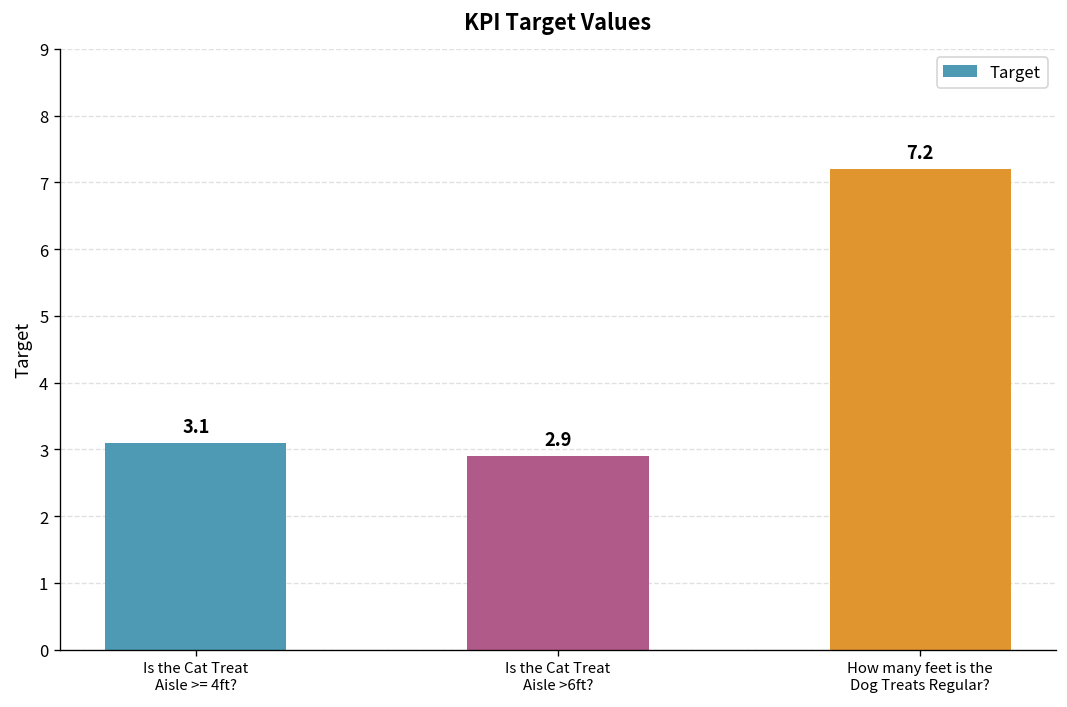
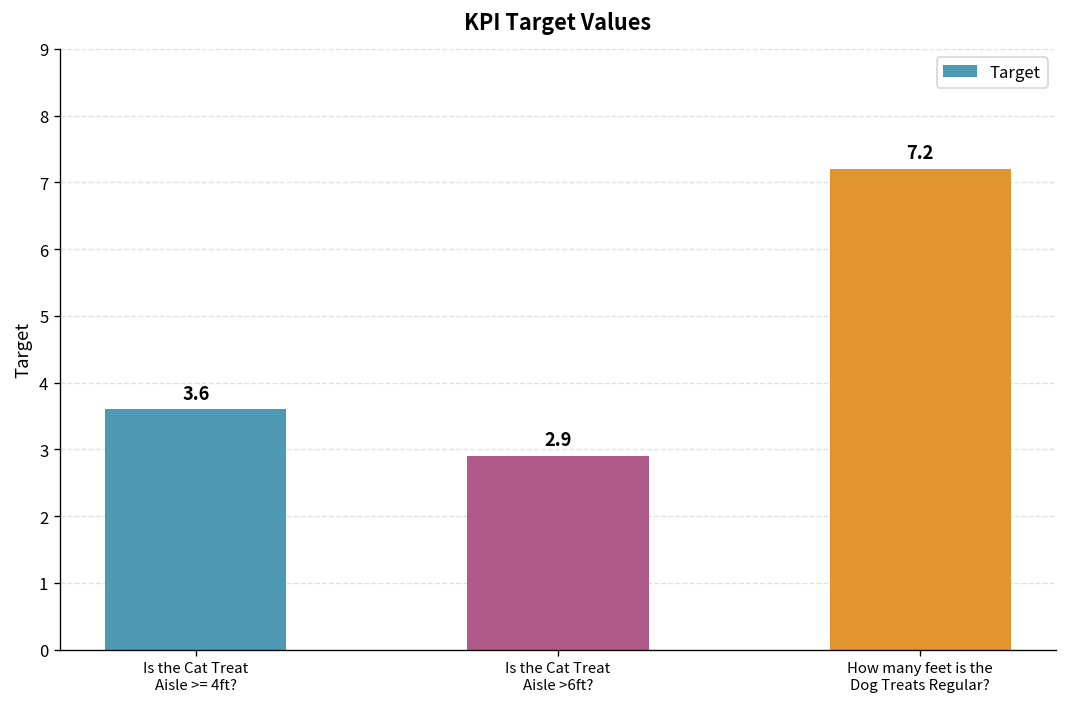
  {
-   "Is the Cat Treat Aisle >= 4ft?": 3.1,
+   "Is the Cat Treat Aisle >= 4ft?": 3.6,
    "Is the Cat Treat Aisle >6ft?": 2.9,
    "How many feet is the Dog Treats Regular?": 7.2
  }
